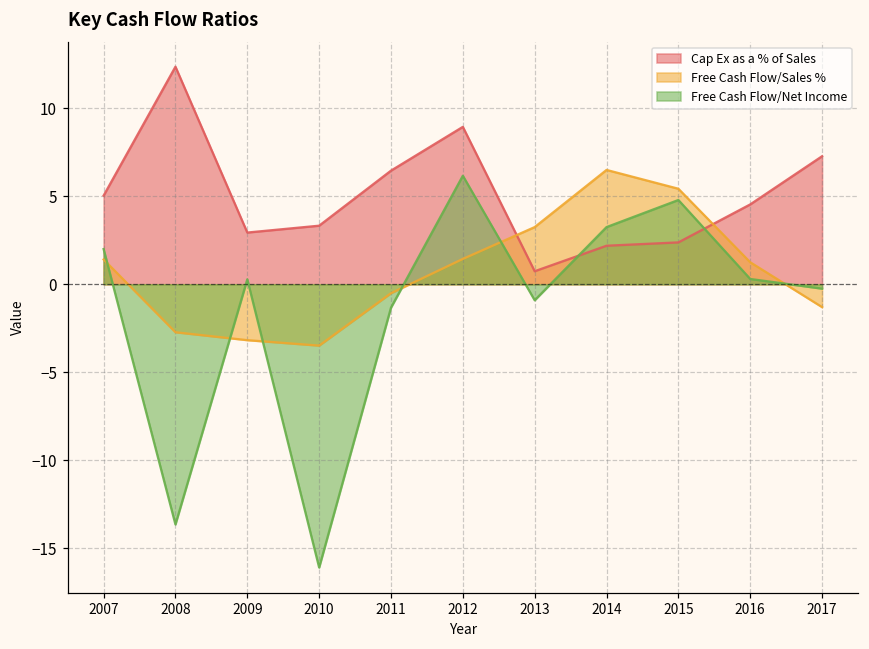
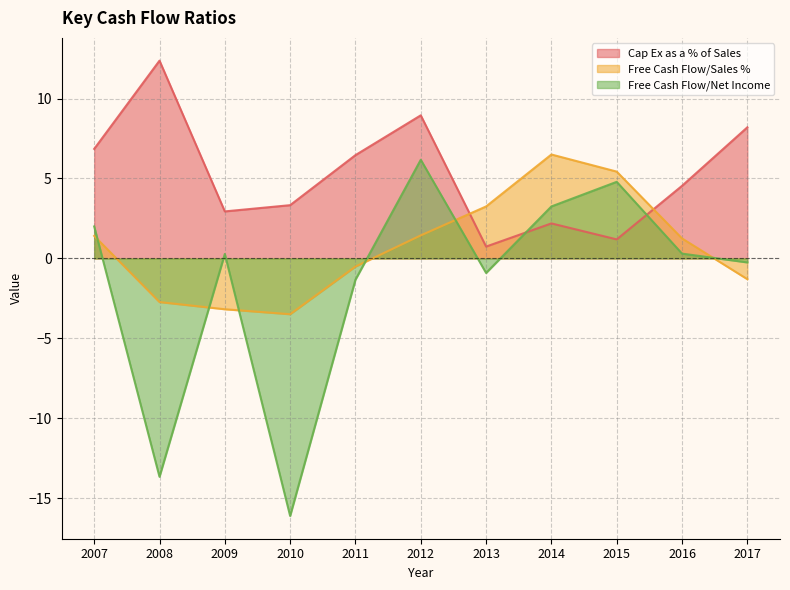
  {
    "Cap Ex as a % of Sales": {
-     "2007": 5.0,
+     "2007": 6.9,
      "2008": 12.4,
      "2009": 2.9,
      "2010": 3.3,
      "2011": 6.5,
      "2012": 9.0,
      "2013": 0.7,
      "2014": 2.2,
-     "2015": 2.4,
+     "2015": 1.2,
      "2016": 4.5,
-     "2017": 7.3
+     "2017": 8.2
    }
  }
